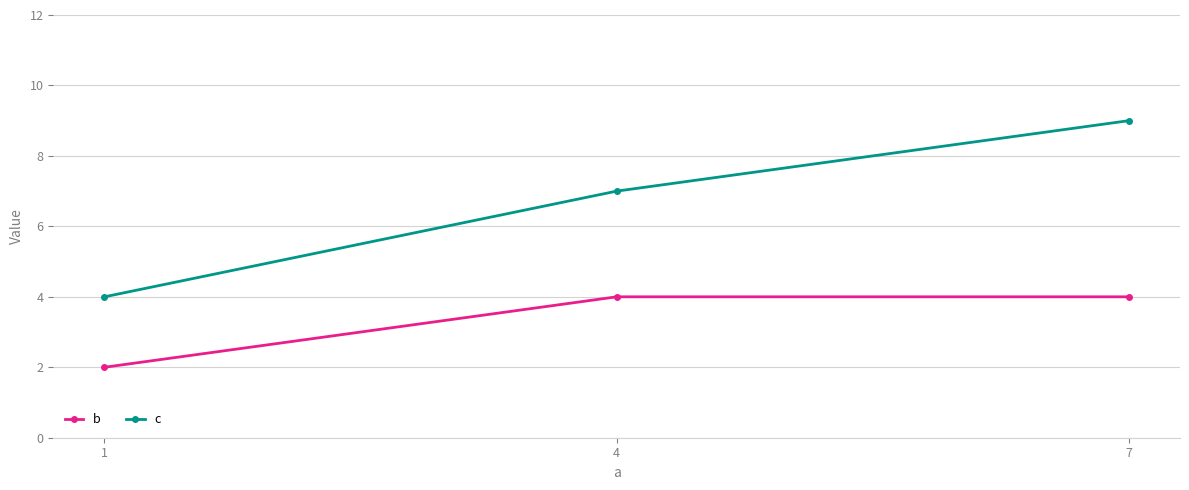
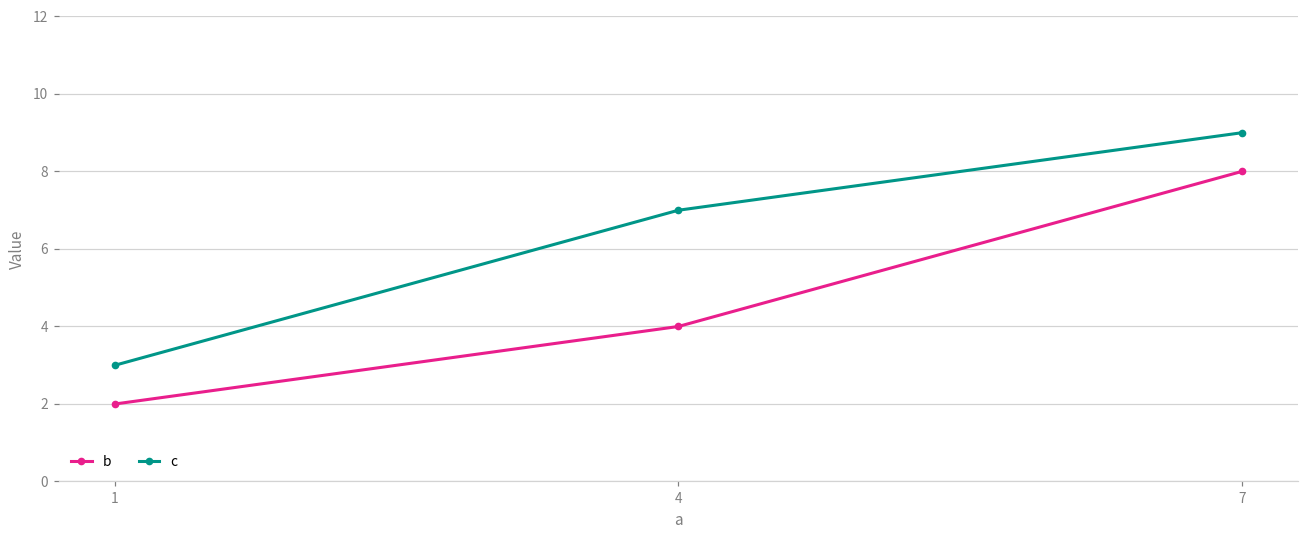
  {
    "b": {
      "1": 2,
      "4": 4,
-     "7": 4
+     "7": 8
    },
    "c": {
-     "1": 4,
+     "1": 3,
      "4": 7,
      "7": 9
    }
  }
